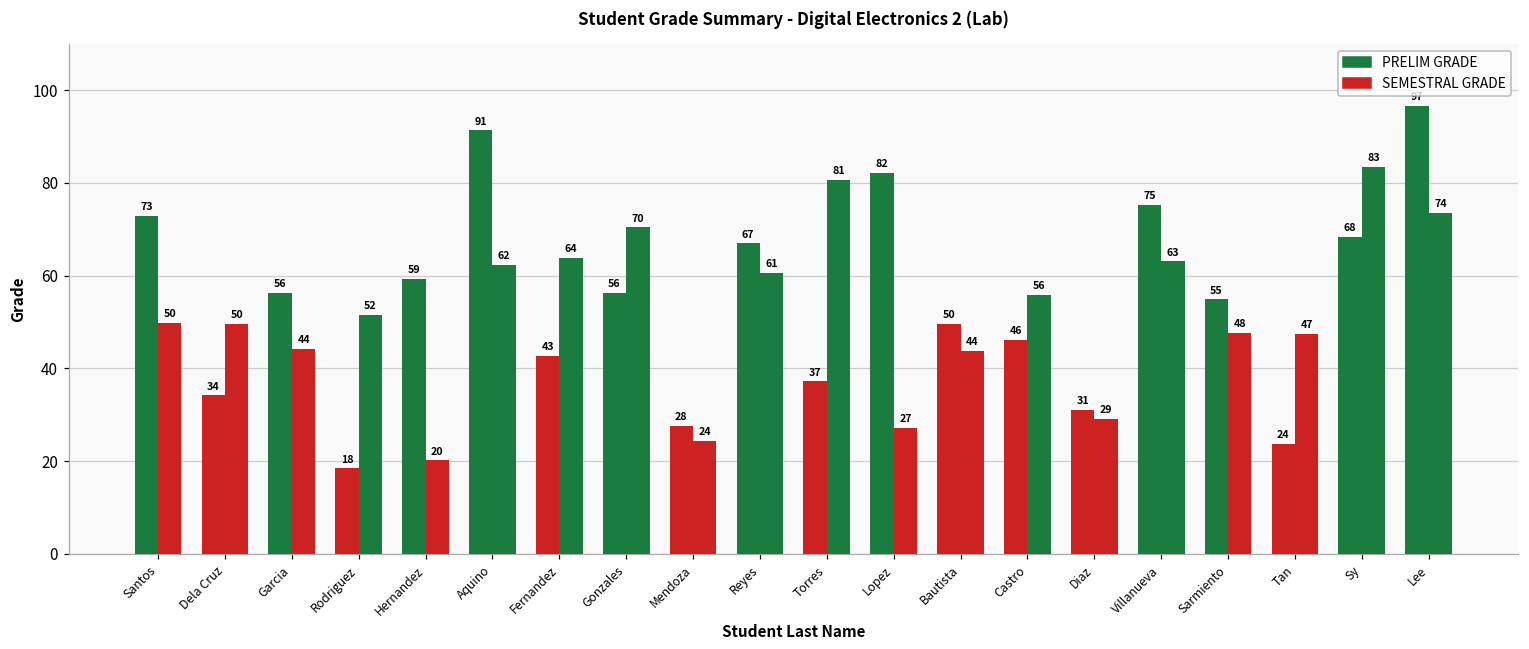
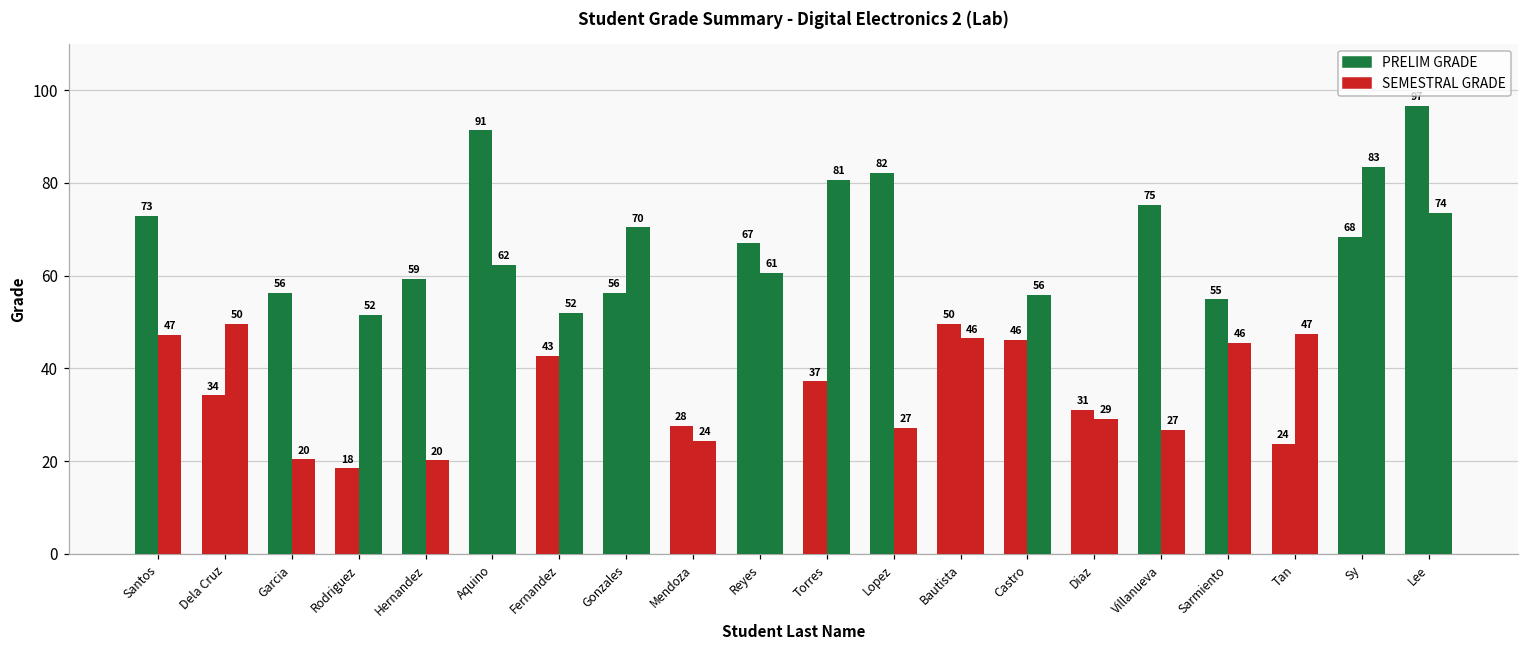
  {
    "PRELIM GRADE": {
      "Santos": 73,
      "Dela Cruz": 34,
      "Garcia": 56,
      "Rodriguez": 18,
      "Hernandez": 59,
      "Aquino": 91,
      "Fernandez": 43,
      "Gonzales": 56,
      "Mendoza": 28,
      "Reyes": 67,
      "Torres": 37,
      "Lopez": 82,
      "Bautista": 50,
      "Castro": 46,
      "Diaz": 31,
      "Villanueva": 75,
      "Sarmiento": 55,
      "Tan": 24,
      "Sy": 68
    },
    "SEMESTRAL GRADE": {
-     "Santos": 50,
+     "Santos": 47,
      "Dela Cruz": 50,
-     "Garcia": 44,
+     "Garcia": 20,
      "Rodriguez": 52,
      "Hernandez": 20,
      "Aquino": 62,
-     "Fernandez": 64,
+     "Fernandez": 52,
      "Gonzales": 70,
      "Mendoza": 24,
      "Reyes": 61,
      "Torres": 81,
      "Lopez": 27,
-     "Bautista": 44,
+     "Bautista": 46,
      "Castro": 56,
      "Diaz": 29,
-     "Villanueva": 63,
-     "Sarmiento": 48,
+     "Villanueva": 27,
+     "Sarmiento": 46,
      "Tan": 47,
      "Sy": 83,
      "Lee": 74
    }
  }
